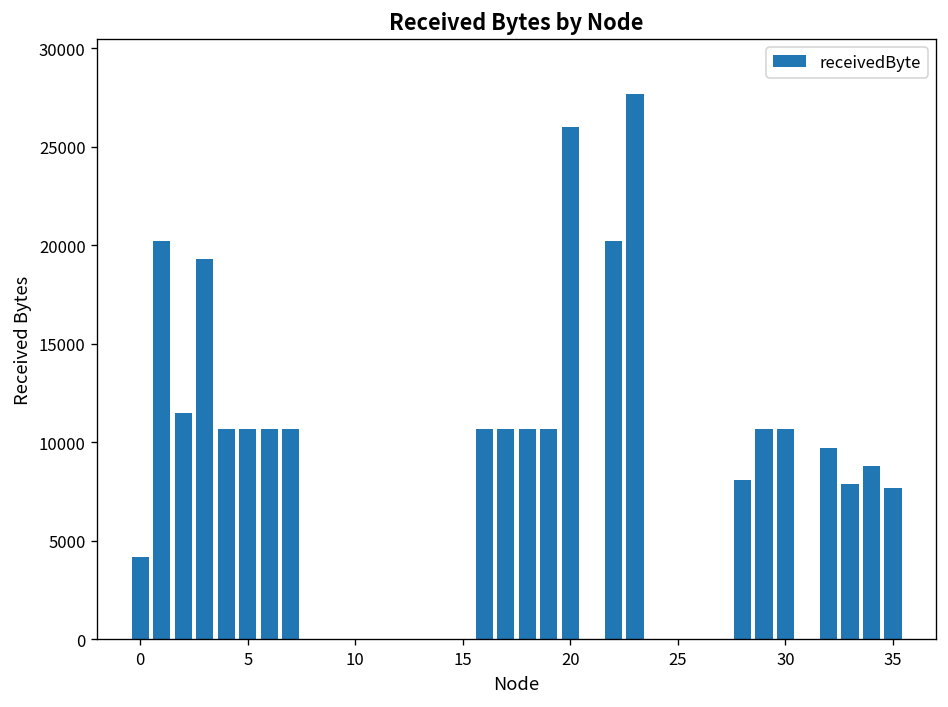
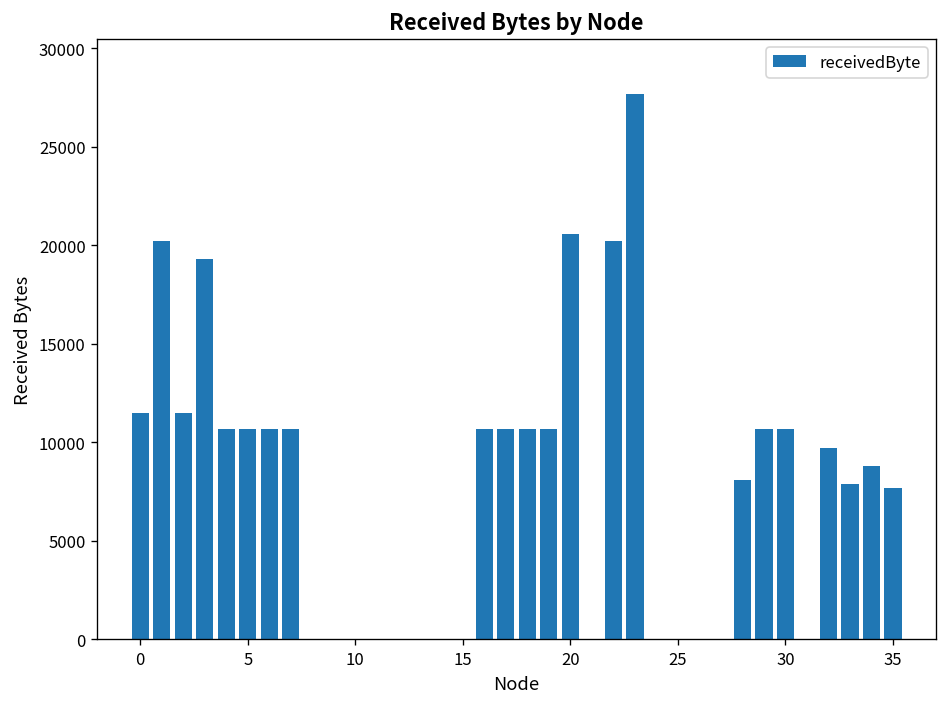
  {
-   "0": 4200,
+   "0": 11500,
    "5": 10700,
-   "20": 26000,
+   "20": 20600,
    "30": 10700,
    "35": 7700
  }
